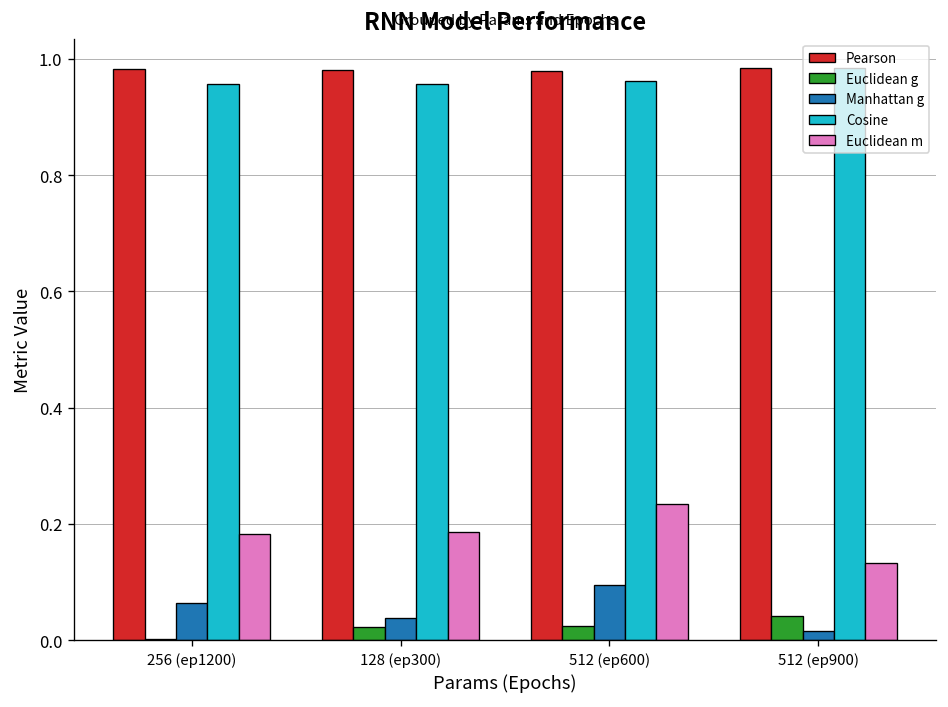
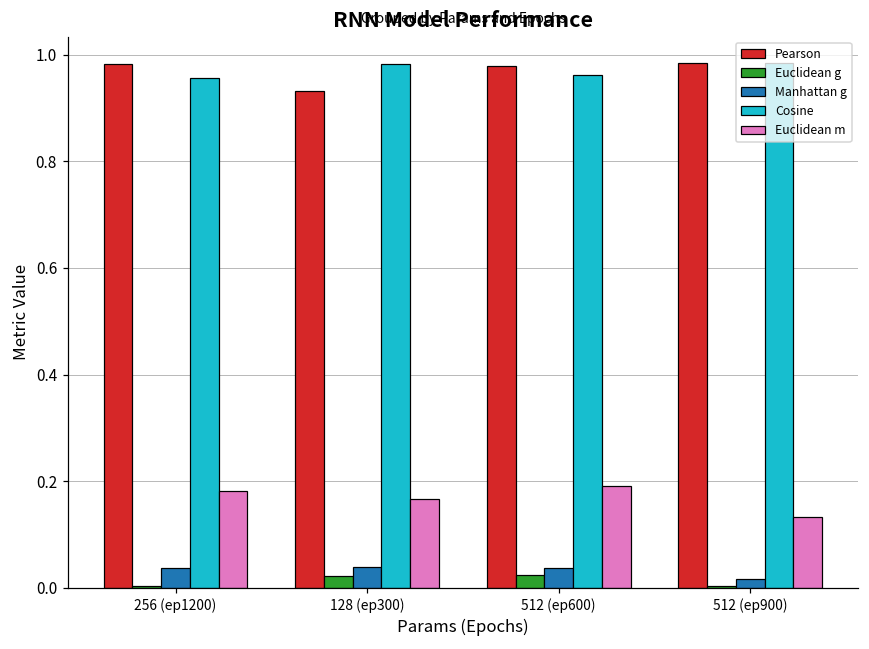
  {
    "Pearson": {
      "256 (ep1200)": 0.98,
-     "128 (ep300)": 0.98,
+     "128 (ep300)": 0.93,
      "512 (ep600)": 0.98,
      "512 (ep900)": 0.98
    },
    "Euclidean g": {
      "128 (ep300)": 0.02,
      "512 (ep600)": 0.02,
-     "512 (ep900)": 0.04
+     "512 (ep900)": 0.00
    },
    "Manhattan g": {
-     "256 (ep1200)": 0.06,
+     "256 (ep1200)": 0.04,
      "128 (ep300)": 0.04,
-     "512 (ep600)": 0.09,
+     "512 (ep600)": 0.04,
      "512 (ep900)": 0.02
    },
    "Cosine": {
      "256 (ep1200)": 0.96,
-     "128 (ep300)": 0.96,
+     "128 (ep300)": 0.98,
      "512 (ep600)": 0.96
    },
    "Euclidean m": {
      "256 (ep1200)": 0.18,
-     "128 (ep300)": 0.19,
-     "512 (ep600)": 0.23,
+     "128 (ep300)": 0.17,
+     "512 (ep600)": 0.19,
      "512 (ep900)": 0.13
    }
  }
